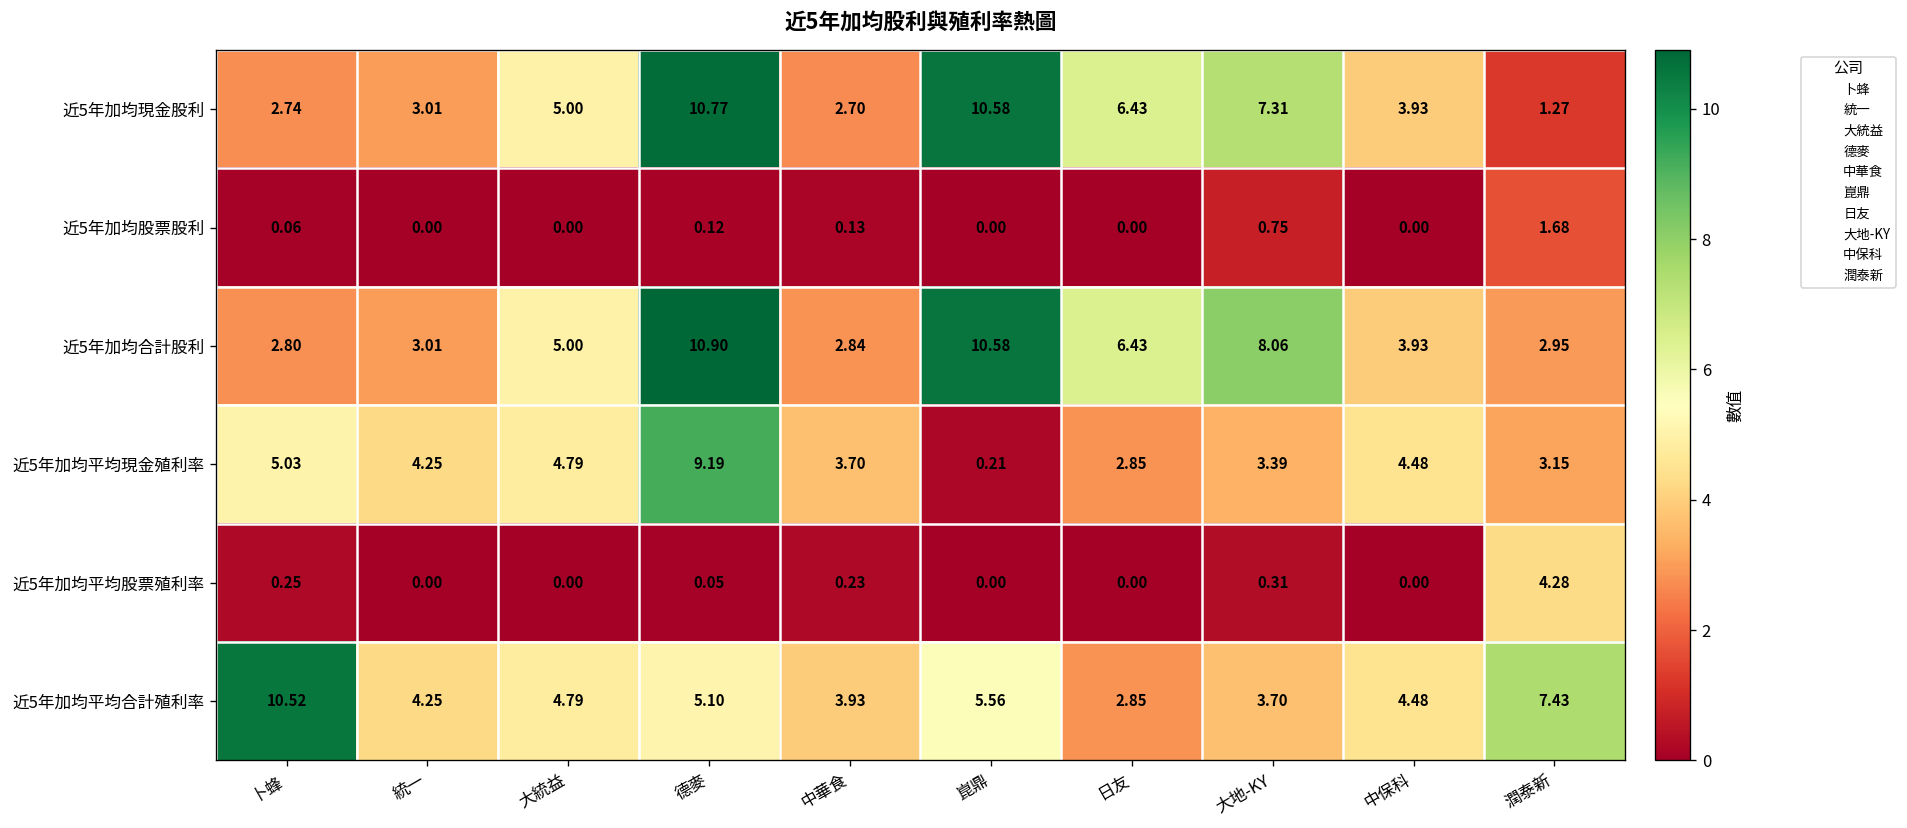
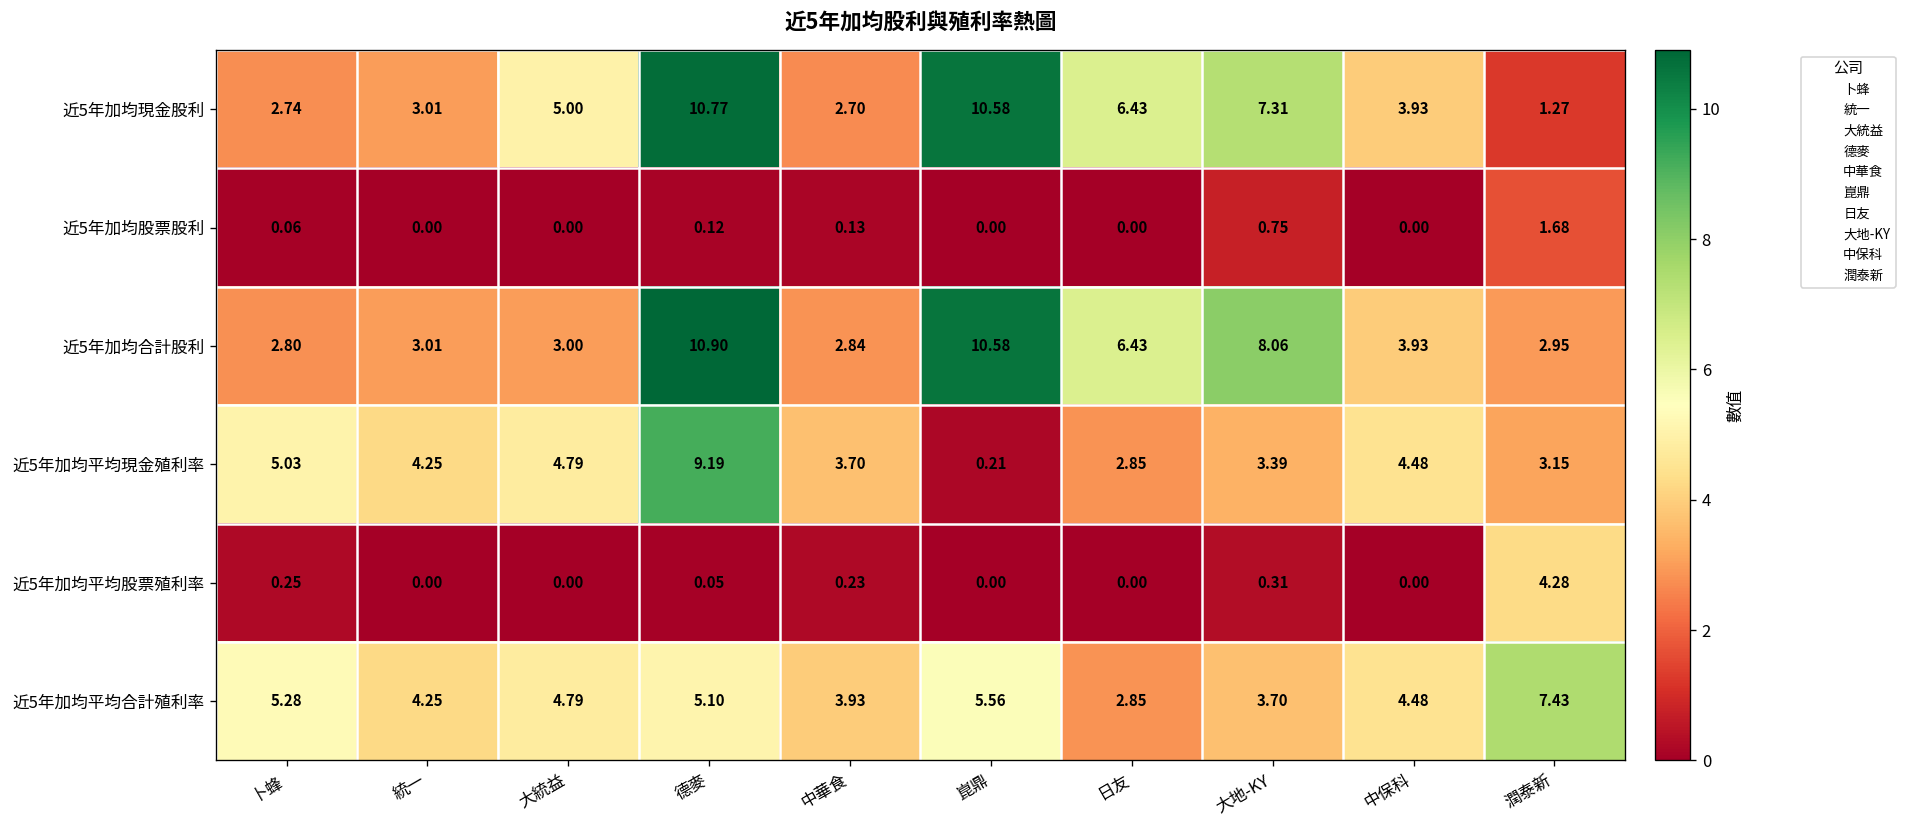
  {
    "近5年加均現金股利": {
      "卜蜂": 2.74,
      "統一": 3.01,
      "大統益": 5.00,
      "德麥": 10.77,
      "中華食": 2.70,
      "崑鼎": 10.58,
      "日友": 6.43,
      "大地-KY": 7.31,
      "中保科": 3.93,
      "潤泰新": 1.27
    },
    "近5年加均股票股利": {
      "卜蜂": 0.06,
      "統一": 0.00,
      "大統益": 0.00,
      "德麥": 0.12,
      "中華食": 0.13,
      "崑鼎": 0.00,
      "日友": 0.00,
      "大地-KY": 0.75,
      "中保科": 0.00,
      "潤泰新": 1.68
    },
    "近5年加均合計股利": {
      "卜蜂": 2.80,
      "統一": 3.01,
-     "大統益": 5.00,
+     "大統益": 3.00,
      "德麥": 10.90,
      "中華食": 2.84,
      "崑鼎": 10.58,
      "日友": 6.43,
      "大地-KY": 8.06,
      "中保科": 3.93,
      "潤泰新": 2.95
    },
    "近5年加均平均現金殖利率": {
      "卜蜂": 5.03,
      "統一": 4.25,
      "大統益": 4.79,
      "德麥": 9.19,
      "中華食": 3.70,
      "崑鼎": 0.21,
      "日友": 2.85,
      "大地-KY": 3.39,
      "中保科": 4.48,
      "潤泰新": 3.15
    },
    "近5年加均平均股票殖利率": {
      "卜蜂": 0.25,
      "統一": 0.00,
      "大統益": 0.00,
      "德麥": 0.05,
      "中華食": 0.23,
      "崑鼎": 0.00,
      "日友": 0.00,
      "大地-KY": 0.31,
      "中保科": 0.00,
      "潤泰新": 4.28
    },
    "近5年加均平均合計殖利率": {
-     "卜蜂": 10.52,
+     "卜蜂": 5.28,
      "統一": 4.25,
      "大統益": 4.79,
      "德麥": 5.10,
      "中華食": 3.93,
      "崑鼎": 5.56,
      "日友": 2.85,
      "大地-KY": 3.70,
      "中保科": 4.48,
      "潤泰新": 7.43
    }
  }
